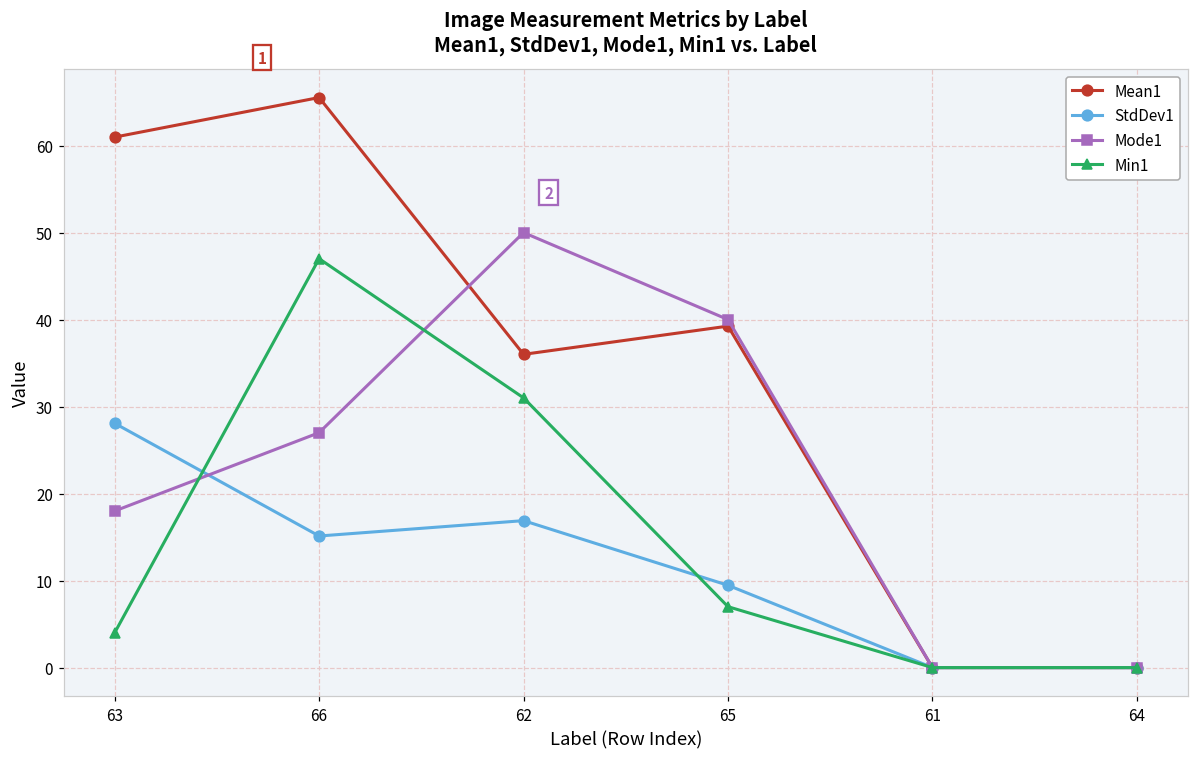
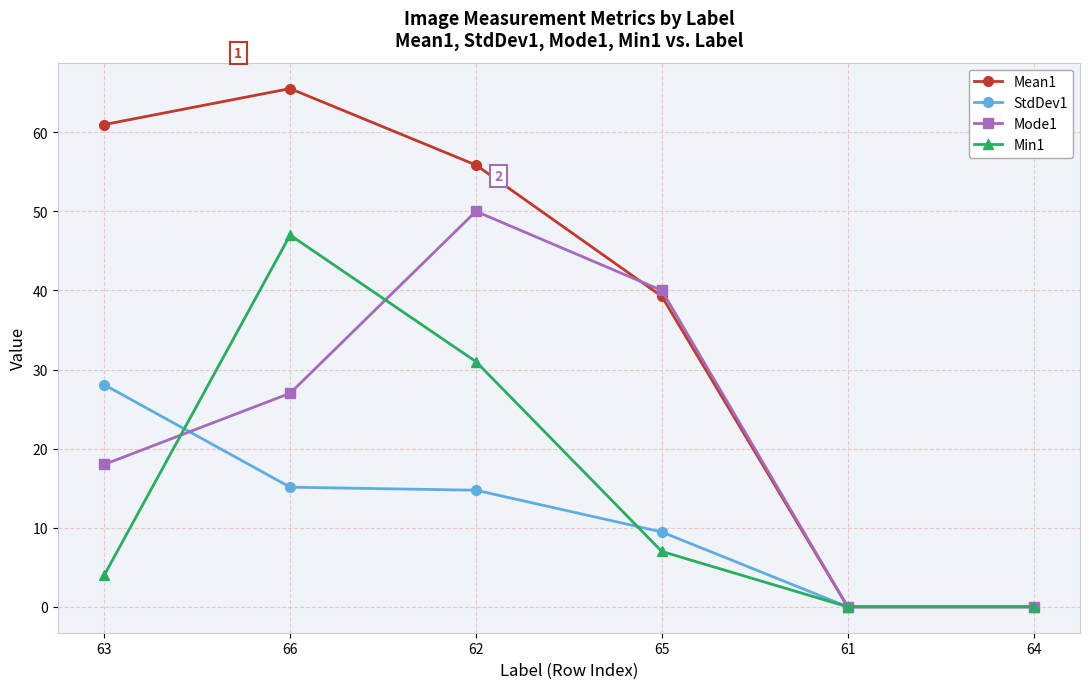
  {
    "Mean1": {
      "63": 61,
      "66": 66,
-     "62": 36,
+     "62": 56,
      "65": 39
    },
    "StdDev1": {
      "63": 28,
      "66": 15,
-     "62": 17,
+     "62": 15,
      "65": 9
    },
    "Mode1": {
      "63": 18,
      "66": 27,
      "62": 50,
      "65": 40
    },
    "Min1": {
      "63": 4,
      "66": 47,
      "62": 31,
      "65": 7
    }
  }
